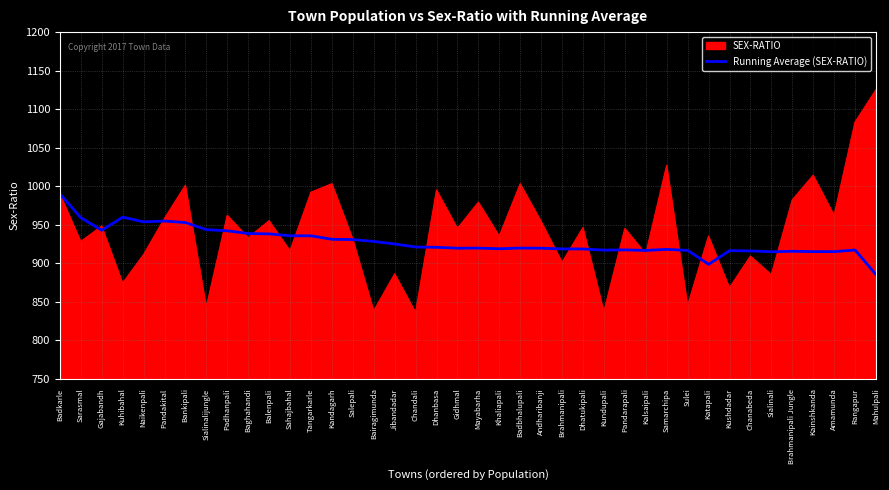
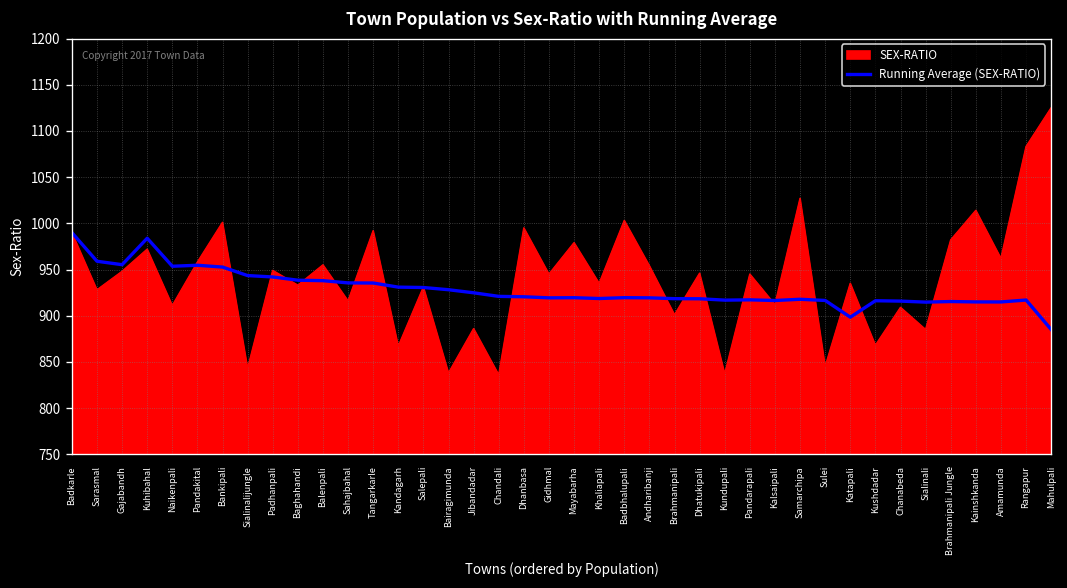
  {
    "SEX-RATIO": {
      "Sarasmal": 930,
      "Gajabandh": 950,
-     "Kuhibahal": 870,
+     "Kuhibahal": 970,
      "Naikenpali": 910,
      "Pandakital": 960,
      "Bankipali": 1000,
      "Sialinalijungle": 840,
-     "Padhanpali": 960,
+     "Padhanpali": 950,
      "Baghahandi": 930,
      "Balenpali": 960,
      "Sahajbahal": 920,
      "Tangarkarle": 990,
-     "Kandagarh": 1000,
+     "Kandagarh": 870,
      "Bairagimunda": 840,
      "Jibandadar": 890,
      "Chandali": 840,
      "Dhanbasa": 1000,
      "Gidhmal": 950,
      "Mayabarha": 980,
      "Khaliapali": 940,
      "Badbhalupali": 1000,
      "Andharibanji": 950,
      "Brahmanipali": 900,
      "Dhatukipali": 950,
      "Kundupali": 840,
      "Pandarapali": 950,
      "Kalsaipali": 910,
      "Samarchipa": 1030,
      "Sulei": 850,
      "Katapali": 940,
      "Kushdadar": 870,
      "Chanabeda": 910,
      "Sialinali": 890,
      "Brahmanipali Jungle": 980,
      "Kainshkanda": 1010,
      "Amamunda": 960,
      "Rangapur": 1080,
      "Mahulpali": 1130
    },
    "Running Average (SEX-RATIO)": {
      "Sarasmal": 960,
-     "Gajabandh": 940,
-     "Kuhibahal": 960,
+     "Gajabandh": 960,
+     "Kuhibahal": 980,
      "Naikenpali": 950,
      "Pandakital": 950,
      "Bankipali": 950,
      "Sialinalijungle": 940,
      "Padhanpali": 940,
      "Baghahandi": 940,
      "Balenpali": 940,
      "Sahajbahal": 940,
      "Tangarkarle": 940,
      "Kandagarh": 930,
      "Bairagimunda": 930,
      "Jibandadar": 920,
      "Chandali": 920,
      "Dhanbasa": 920,
      "Gidhmal": 920,
      "Mayabarha": 920,
      "Khaliapali": 920,
      "Badbhalupali": 920,
      "Andharibanji": 920,
      "Brahmanipali": 920,
      "Dhatukipali": 920,
      "Kundupali": 920,
      "Pandarapali": 920,
      "Kalsaipali": 920,
      "Samarchipa": 920,
      "Sulei": 920,
      "Katapali": 900,
      "Kushdadar": 920,
      "Chanabeda": 920,
      "Sialinali": 910,
      "Brahmanipali Jungle": 920,
      "Kainshkanda": 920,
      "Amamunda": 910,
      "Rangapur": 920,
      "Mahulpali": 890
    }
  }
